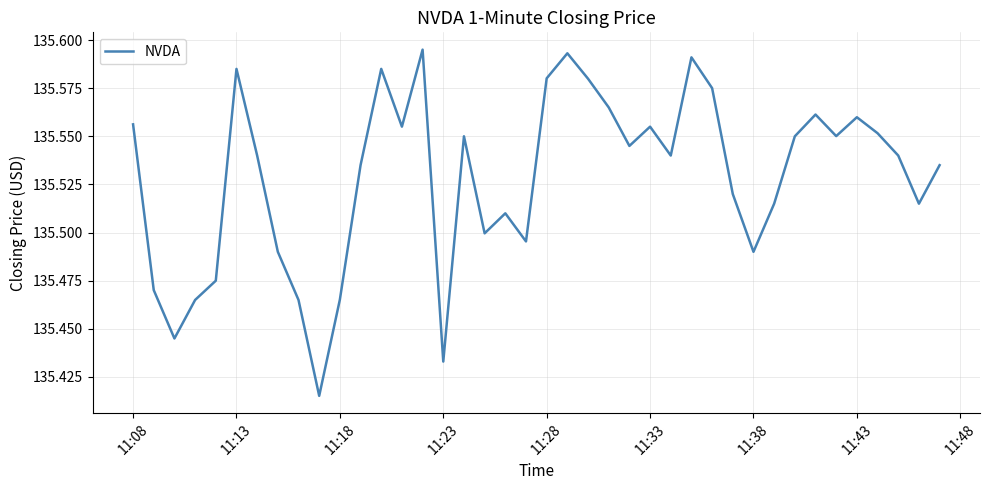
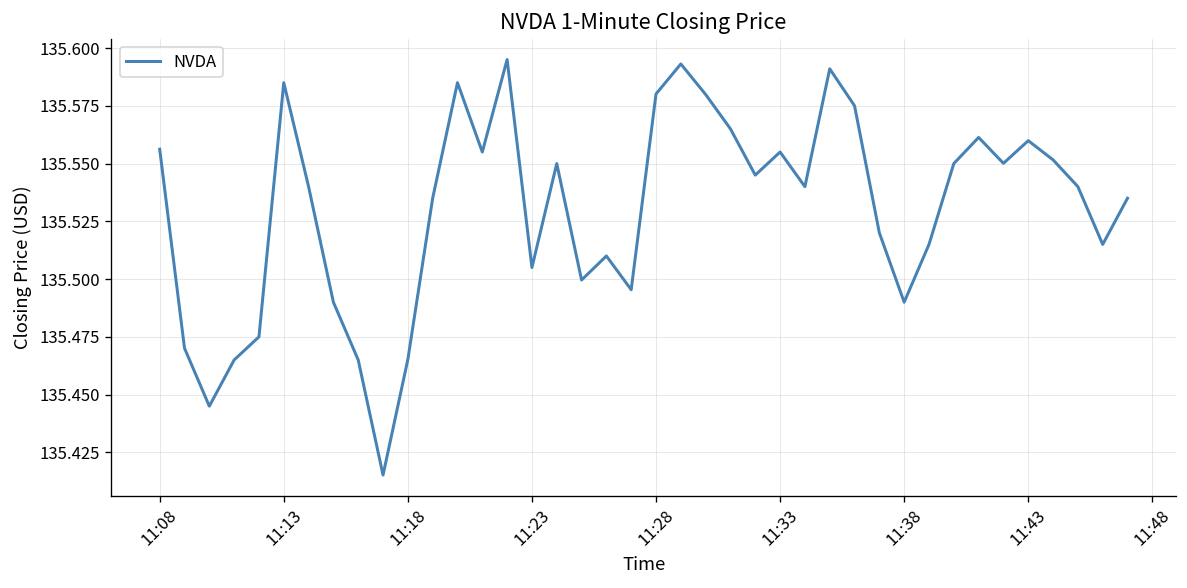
  {
    "11:08": 135.556,
    "11:13": 135.585,
    "11:18": 135.465,
-   "11:23": 135.433,
+   "11:23": 135.505,
    "11:28": 135.580,
    "11:33": 135.555,
    "11:38": 135.490,
    "11:43": 135.560
  }
